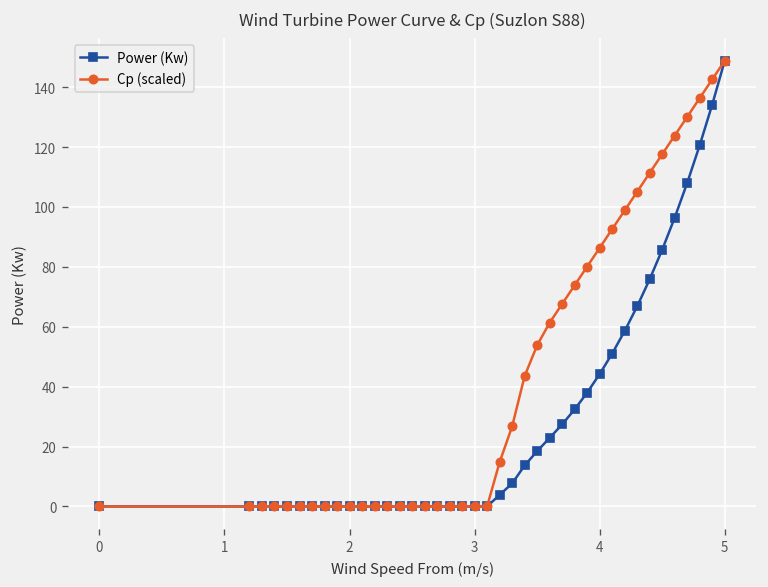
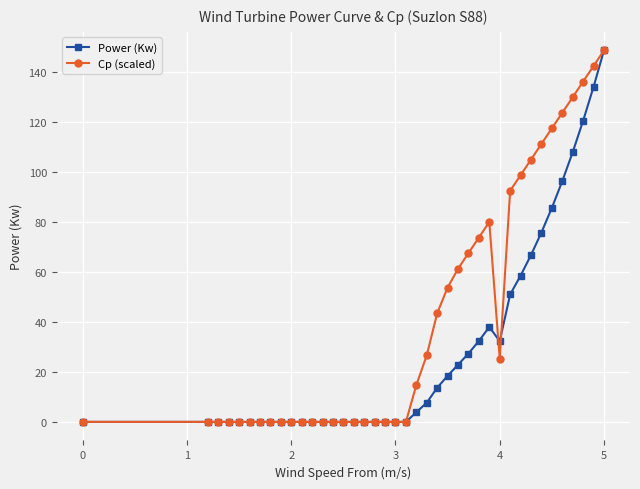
  {
    "Power (Kw)": {
-     "4": 44
+     "4": 32
    },
    "Cp (scaled)": {
-     "4": 86
+     "4": 25
    }
  }
